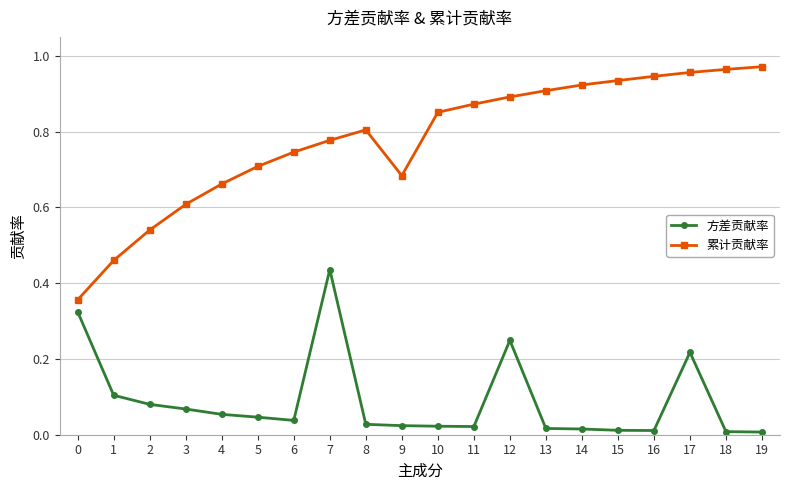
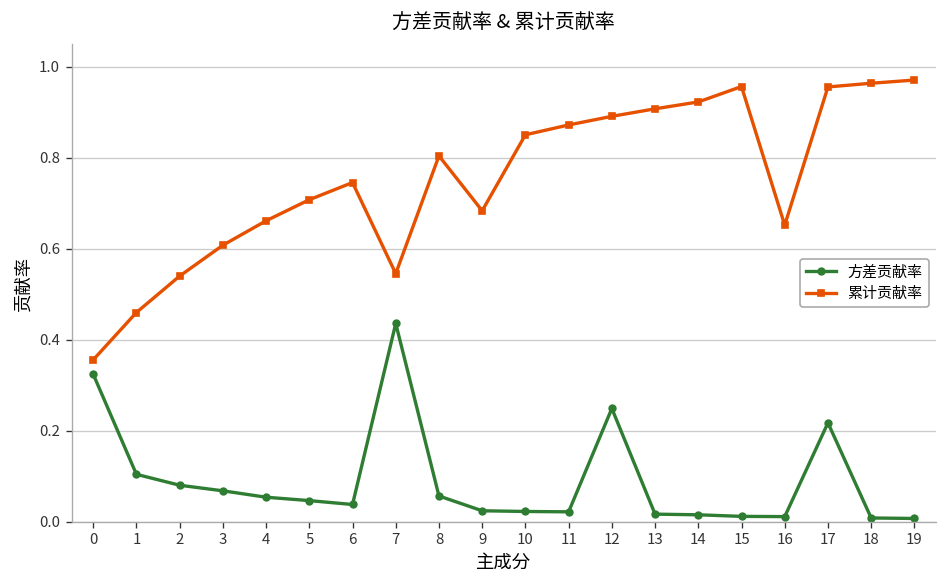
  {
    "方差贡献率": {
      "0": 0.32,
      "1": 0.10,
      "2": 0.08,
      "3": 0.07,
      "4": 0.05,
      "5": 0.05,
      "6": 0.04,
      "7": 0.44,
-     "8": 0.03,
+     "8": 0.06,
      "9": 0.02,
      "10": 0.02,
      "11": 0.02,
      "12": 0.25,
      "13": 0.02,
      "14": 0.02,
      "15": 0.01,
      "16": 0.01,
      "17": 0.22,
      "18": 0.01,
      "19": 0.01
    },
    "累计贡献率": {
      "0": 0.36,
      "1": 0.46,
      "2": 0.54,
      "3": 0.61,
      "4": 0.66,
      "5": 0.71,
      "6": 0.75,
-     "7": 0.78,
+     "7": 0.55,
      "8": 0.80,
      "9": 0.68,
      "10": 0.85,
      "11": 0.87,
      "12": 0.89,
      "13": 0.91,
      "14": 0.92,
-     "15": 0.93,
-     "16": 0.95,
+     "15": 0.96,
+     "16": 0.65,
      "17": 0.96,
      "18": 0.96,
      "19": 0.97
    }
  }
